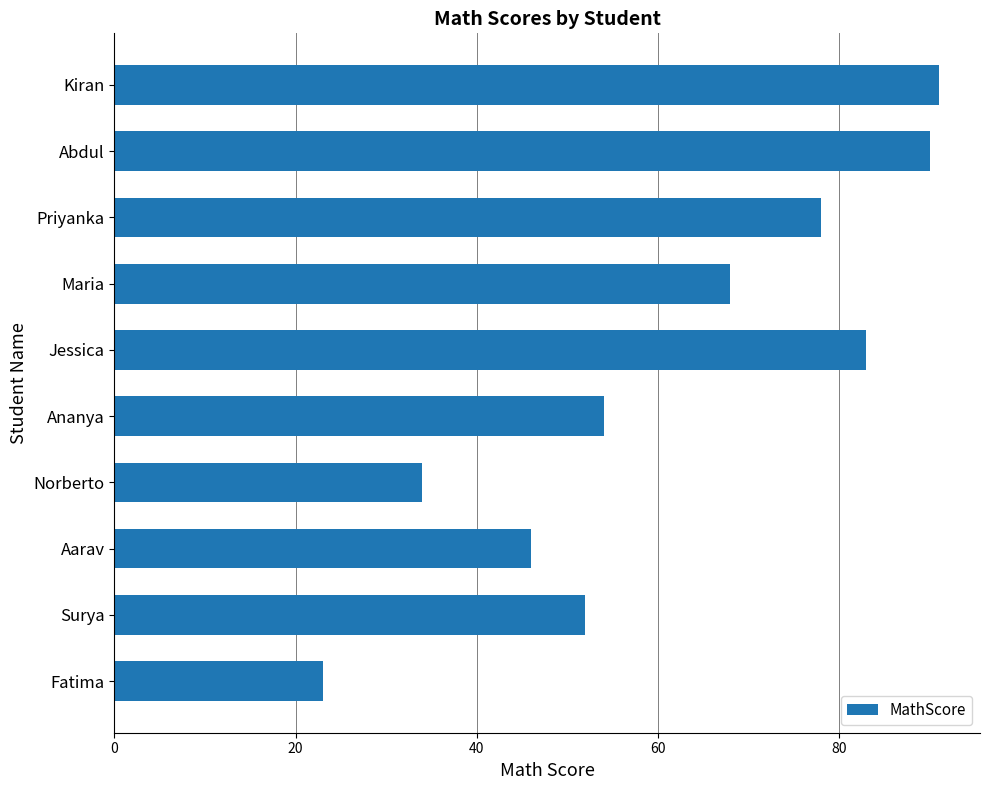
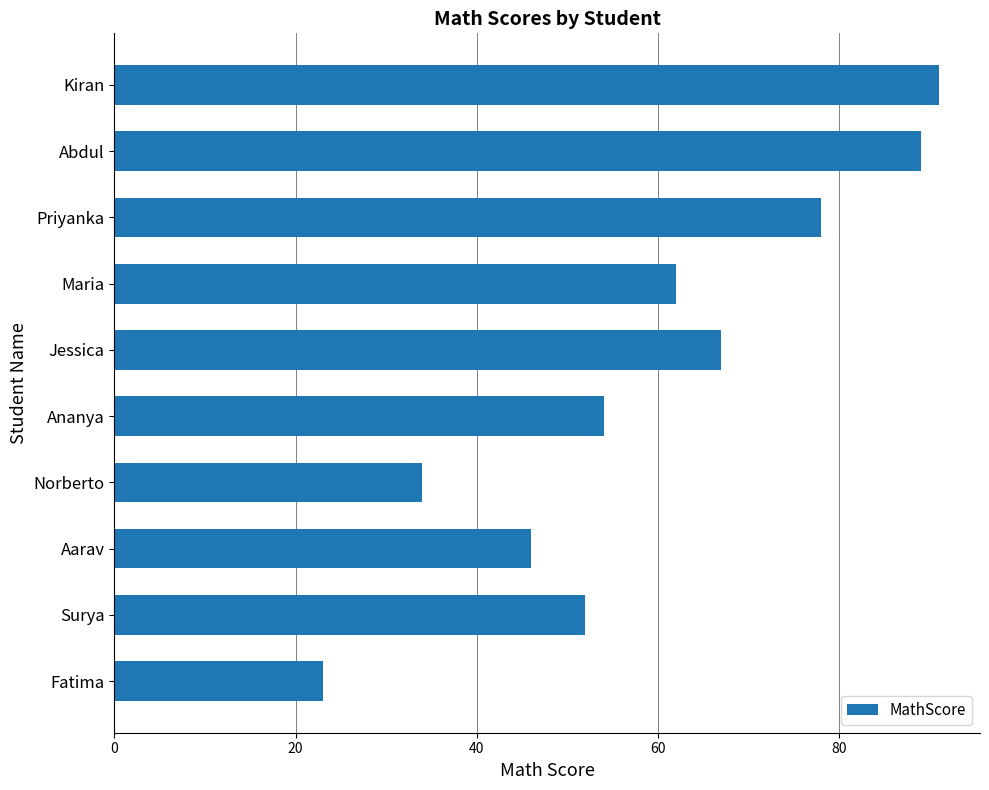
  {
    "Kiran": 91,
-   "Abdul": 90,
+   "Abdul": 89,
    "Priyanka": 78,
-   "Maria": 68,
-   "Jessica": 83,
+   "Maria": 62,
+   "Jessica": 67,
    "Ananya": 54,
    "Norberto": 34,
    "Aarav": 46,
    "Surya": 52,
    "Fatima": 23
  }
